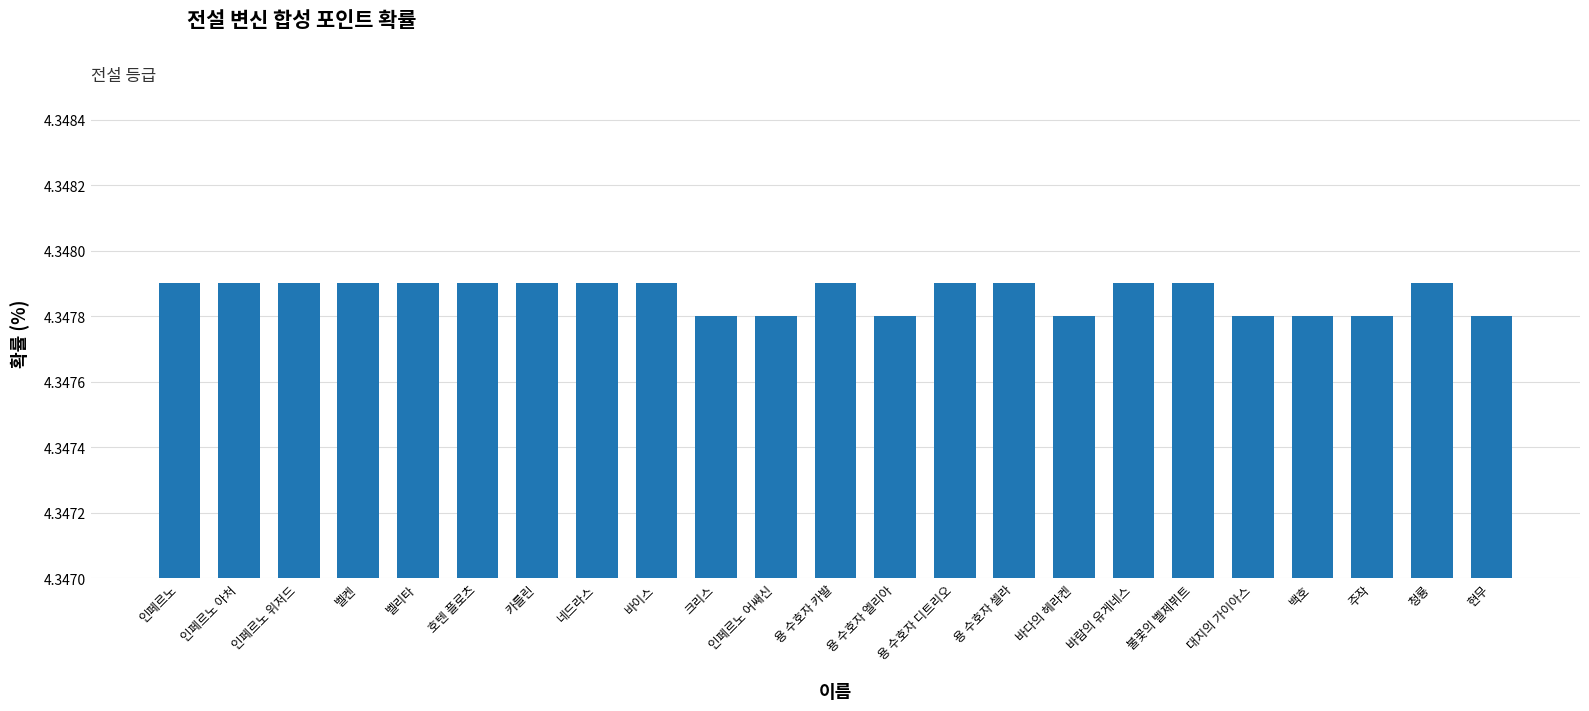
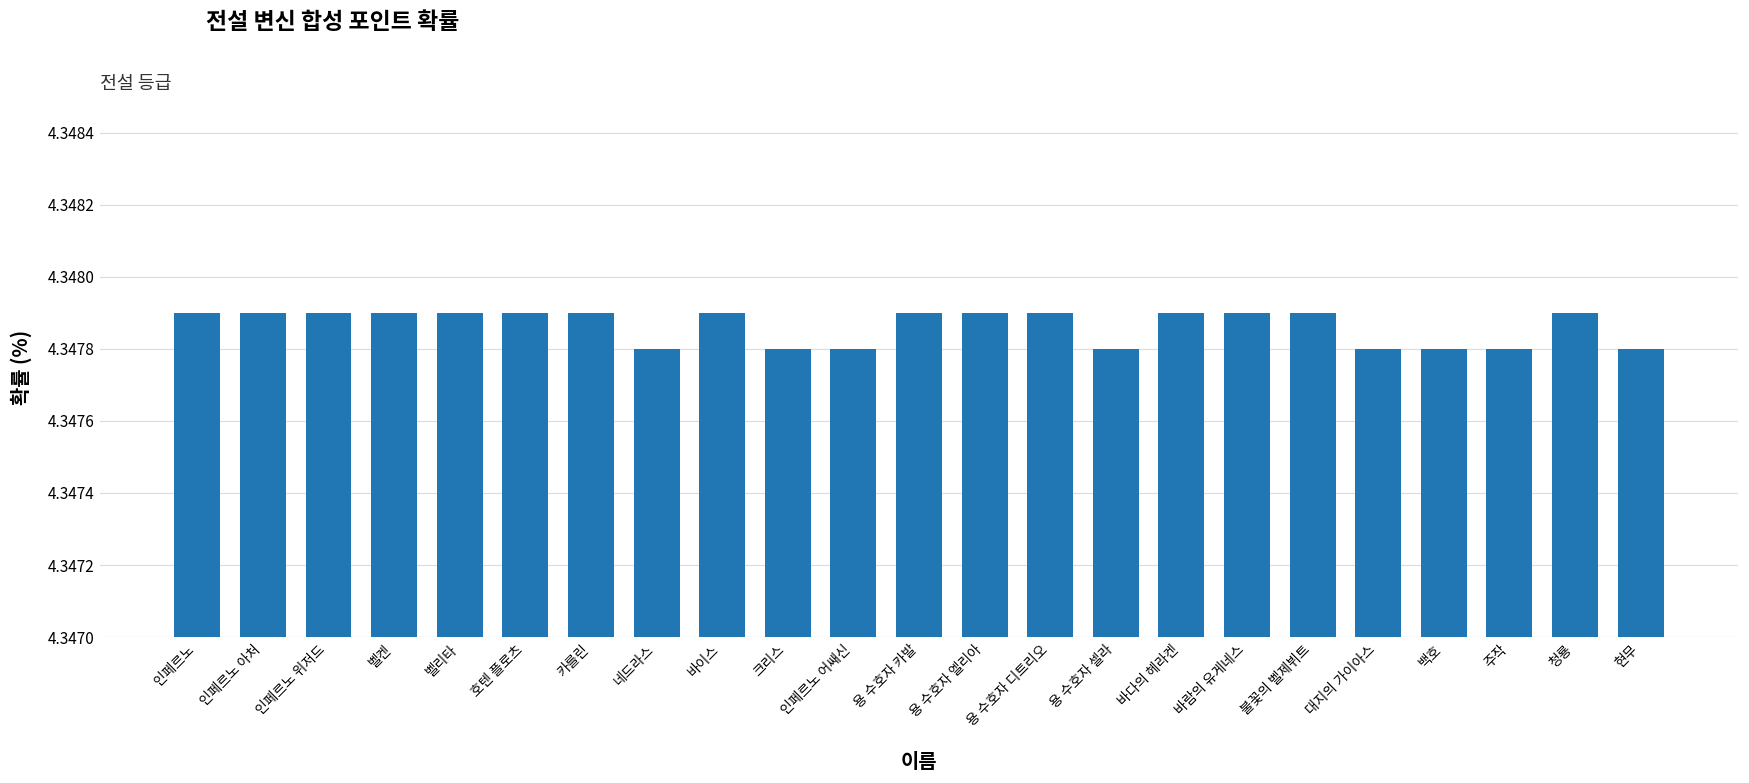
  {
    "인페르노": 4.3479,
    "인페르노 아처": 4.3479,
    "인페르노 위저드": 4.3479,
    "벨켄": 4.3479,
    "벨리타": 4.3479,
    "호텐 플로츠": 4.3479,
    "카를린": 4.3479,
-   "네드라스": 4.3479,
+   "네드라스": 4.3478,
    "바이스": 4.3479,
    "크리스": 4.3478,
    "인페르노 어쌔신": 4.3478,
    "용 수호자 카발": 4.3479,
-   "용 수호자 엘리아": 4.3478,
+   "용 수호자 엘리아": 4.3479,
    "용 수호자 디트리오": 4.3479,
-   "용 수호자 셀라": 4.3479,
-   "바다의 헤라켄": 4.3478,
+   "용 수호자 셀라": 4.3478,
+   "바다의 헤라켄": 4.3479,
    "바람의 유게네스": 4.3479,
    "불꽃의 벨제뷔트": 4.3479,
    "대지의 가이아스": 4.3478,
    "백호": 4.3478,
    "주작": 4.3478,
    "청룡": 4.3479,
    "현무": 4.3478
  }
